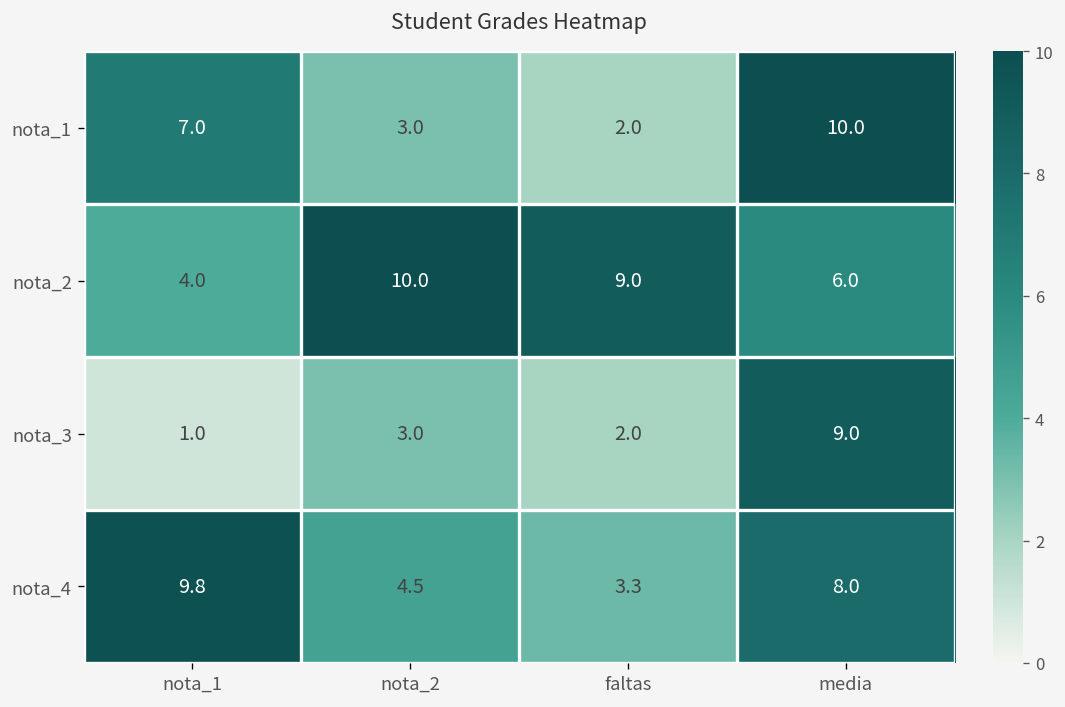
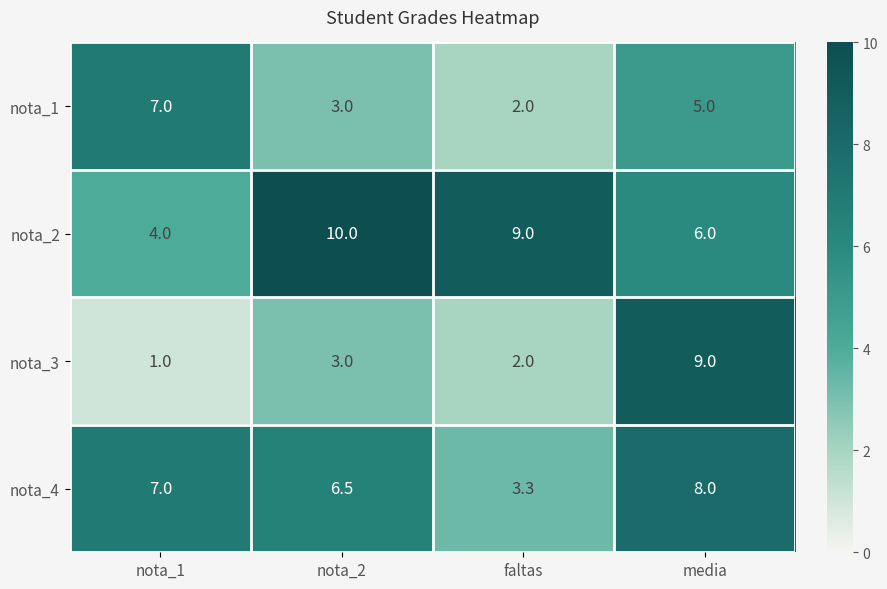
  {
    "nota_1": {
      "nota_1": 7.0,
      "nota_2": 3.0,
      "faltas": 2.0,
-     "media": 10.0
+     "media": 5.0
    },
    "nota_2": {
      "nota_1": 4.0,
      "nota_2": 10.0,
      "faltas": 9.0,
      "media": 6.0
    },
    "nota_3": {
      "nota_1": 1.0,
      "nota_2": 3.0,
      "faltas": 2.0,
      "media": 9.0
    },
    "nota_4": {
-     "nota_1": 9.8,
-     "nota_2": 4.5,
+     "nota_1": 7.0,
+     "nota_2": 6.5,
      "faltas": 3.3,
      "media": 8.0
    }
  }
